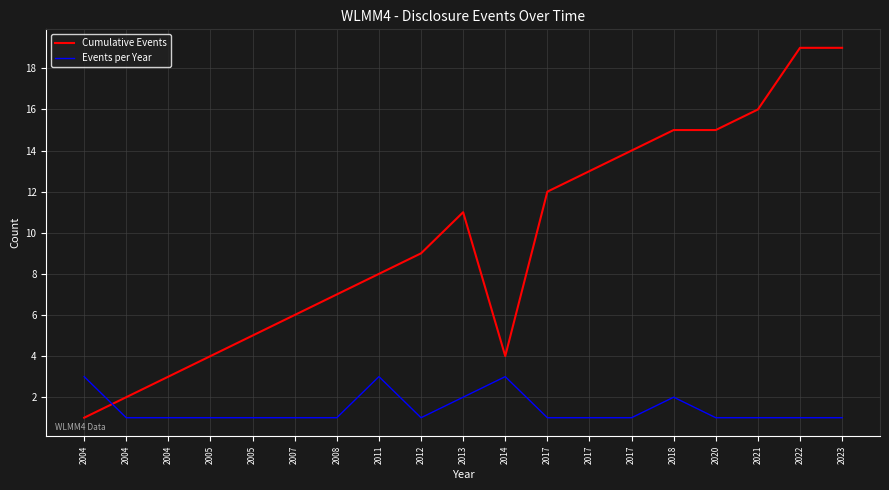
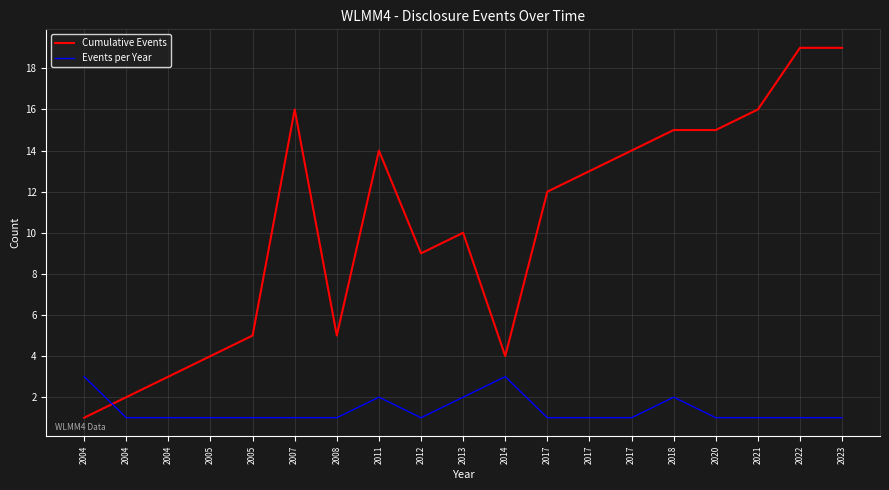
  {
    "Cumulative Events": {
-     "2007": 6,
-     "2008": 7,
-     "2011": 8,
+     "2007": 16,
+     "2008": 5,
+     "2011": 14,
      "2012": 9,
-     "2013": 11,
+     "2013": 10,
      "2014": 4,
      "2018": 15,
      "2020": 15,
      "2021": 16,
      "2022": 19,
      "2023": 19
    },
    "Events per Year": {
      "2007": 1,
      "2008": 1,
-     "2011": 3,
+     "2011": 2,
      "2012": 1,
      "2013": 2,
      "2014": 3,
      "2018": 2,
      "2020": 1,
      "2021": 1,
      "2022": 1,
      "2023": 1
    }
  }
